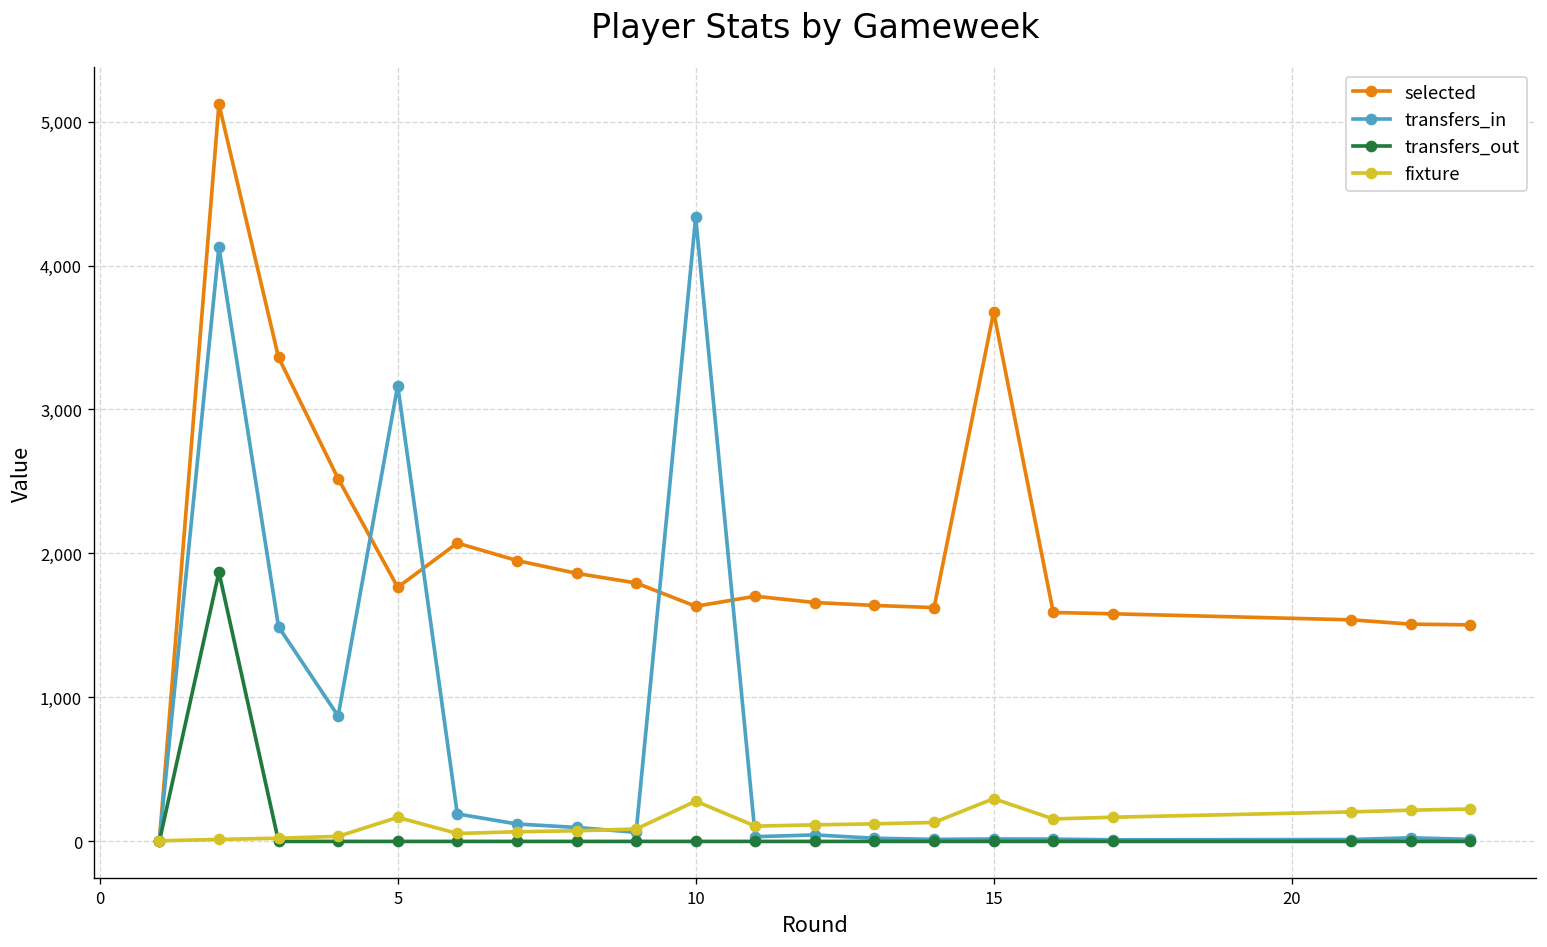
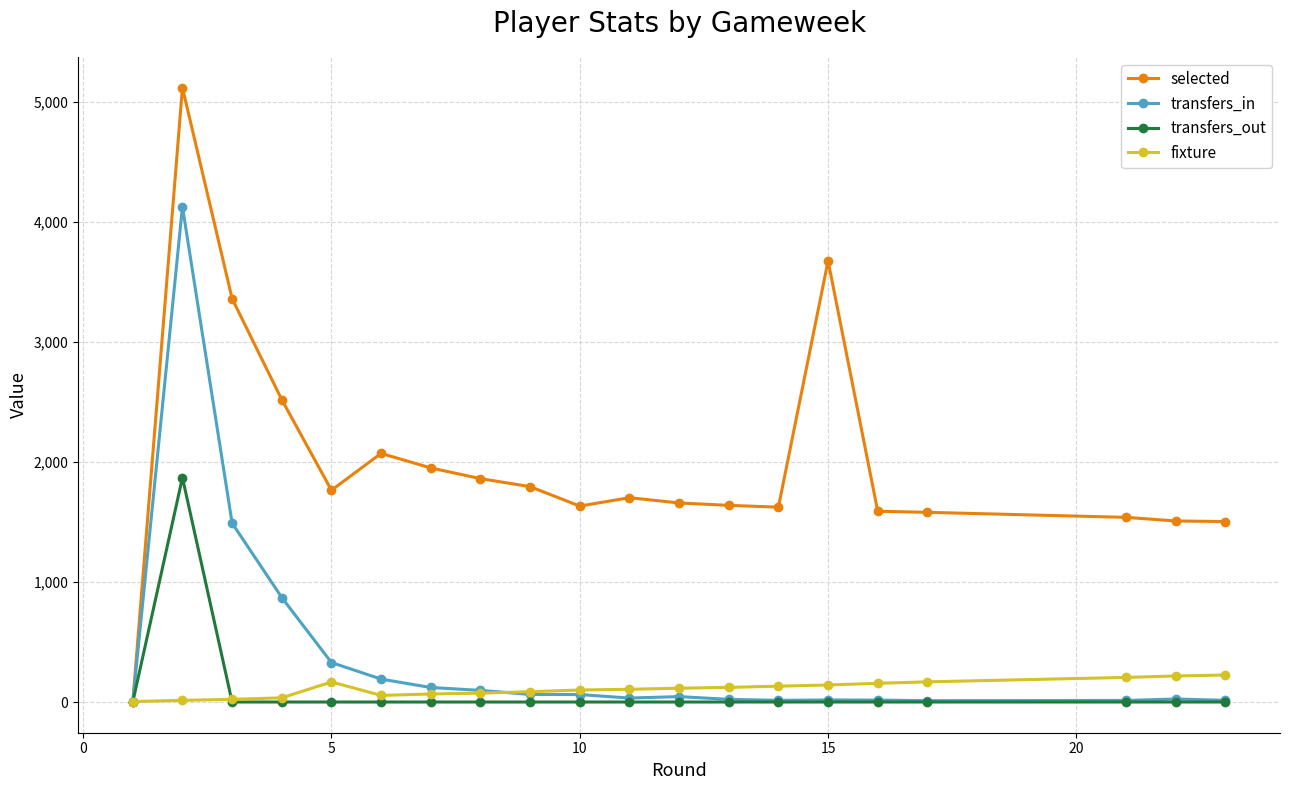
  {
    "selected": {
      "5": "1,770",
      "10": "1,630",
      "15": "3,680"
    },
    "transfers_in": {
-     "5": "3,170",
-     "10": "4,330"
+     "5": "330",
+     "10": "60"
    },
    "transfers_out": {
      "5": "0",
      "10": "0"
    },
    "fixture": {
      "5": "170",
-     "10": "280",
-     "15": "300"
+     "10": "100",
+     "15": "140"
    }
  }
